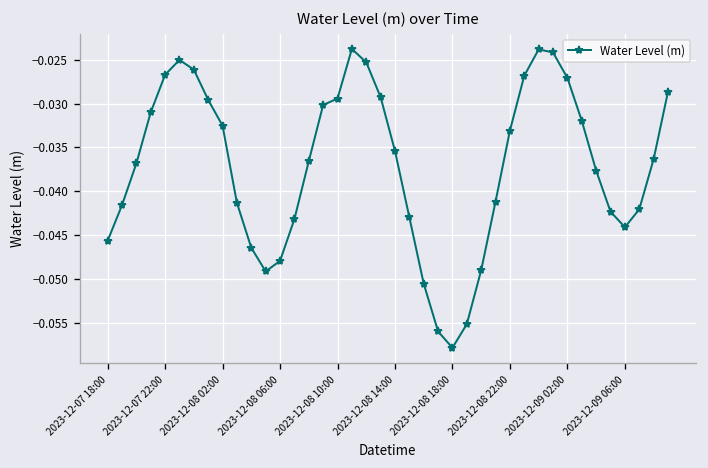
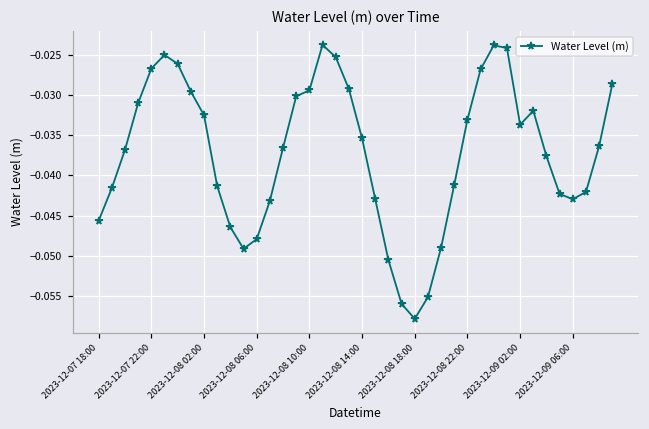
  {
    "2023-12-07 18:00": -0.046,
    "2023-12-07 22:00": -0.027,
    "2023-12-08 02:00": -0.033,
    "2023-12-08 06:00": -0.048,
    "2023-12-08 10:00": -0.029,
    "2023-12-08 14:00": -0.035,
    "2023-12-08 18:00": -0.058,
    "2023-12-08 22:00": -0.033,
-   "2023-12-09 02:00": -0.027,
-   "2023-12-09 06:00": -0.044
+   "2023-12-09 02:00": -0.034,
+   "2023-12-09 06:00": -0.043
  }
